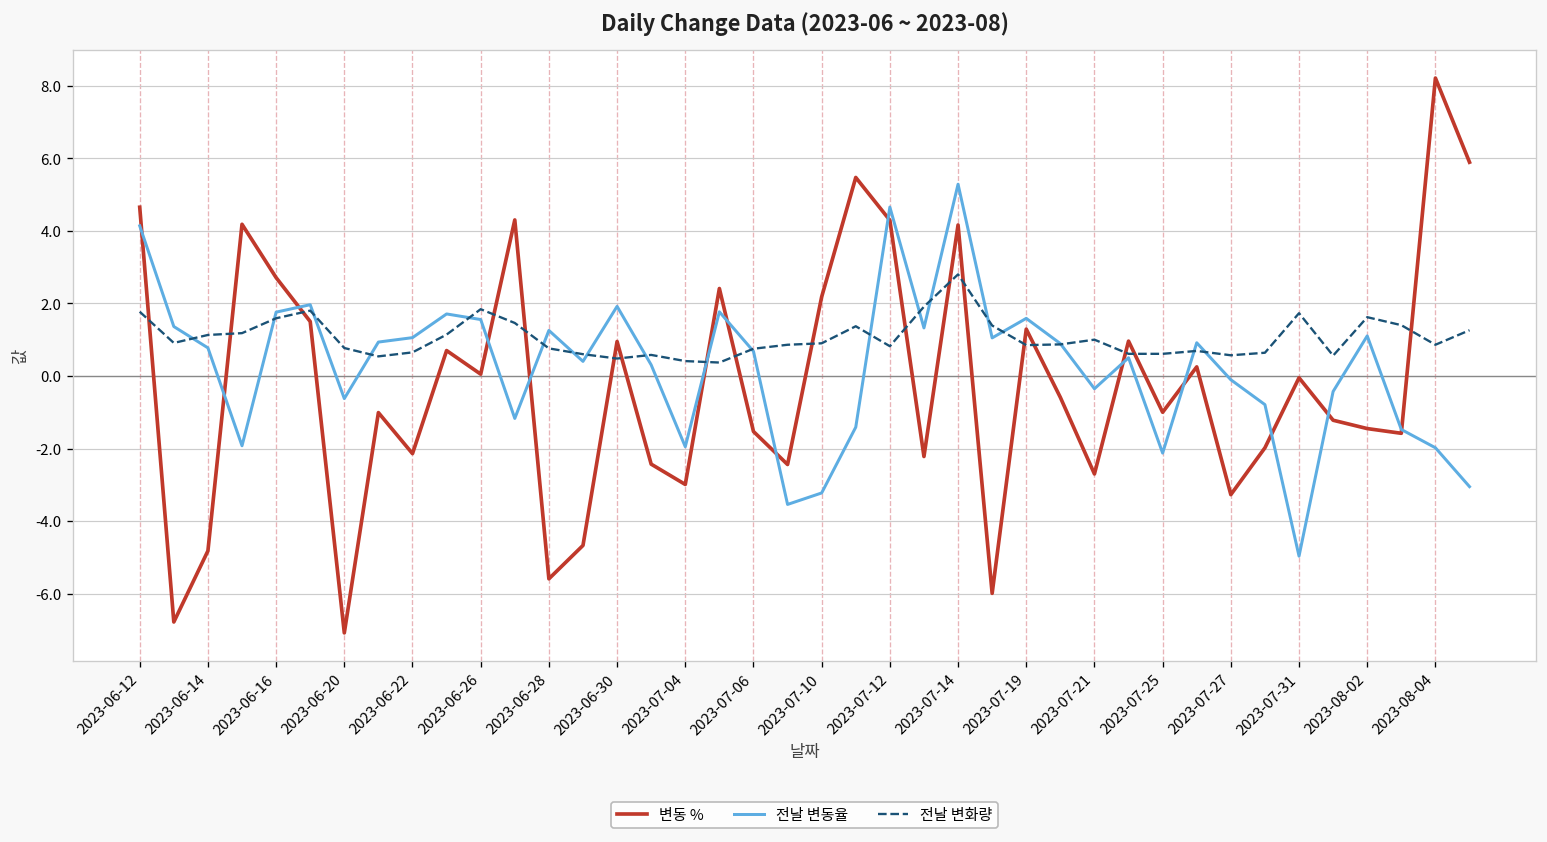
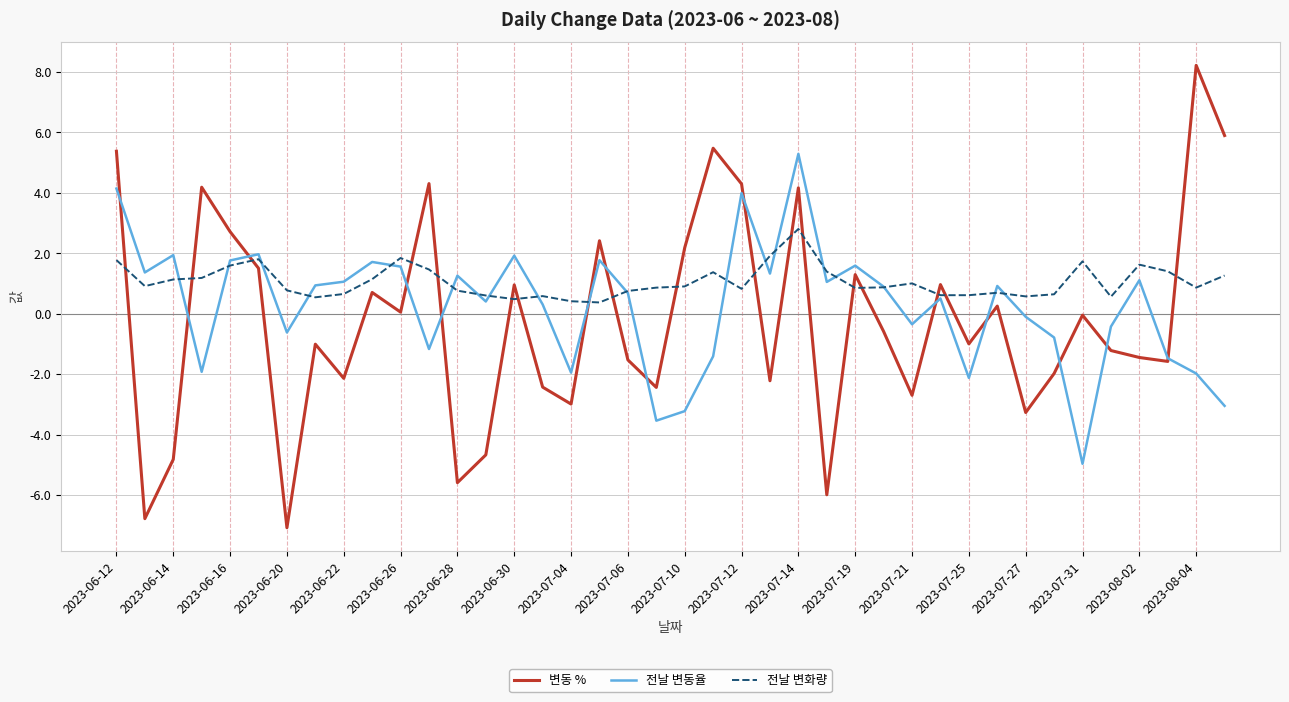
  {
    "변동 %": {
-     "2023-06-12": 4.7,
+     "2023-06-12": 5.4,
      "2023-06-14": -4.8,
      "2023-06-16": 2.7,
      "2023-06-20": -7.1,
      "2023-06-22": -2.1,
      "2023-06-26": 0.1,
      "2023-06-28": -5.6,
      "2023-06-30": 1.0,
      "2023-07-04": -3.0,
      "2023-07-06": -1.5,
      "2023-07-10": 2.2,
      "2023-07-12": 4.3,
      "2023-07-14": 4.2,
      "2023-07-19": 1.3,
      "2023-07-21": -2.7,
      "2023-07-25": -1.0,
      "2023-07-27": -3.3,
      "2023-07-31": -0.1,
      "2023-08-02": -1.5,
      "2023-08-04": 8.2
    },
    "전날 변동율": {
      "2023-06-12": 4.1,
-     "2023-06-14": 0.8,
+     "2023-06-14": 1.9,
      "2023-06-16": 1.8,
      "2023-06-20": -0.6,
      "2023-06-22": 1.1,
      "2023-06-26": 1.6,
      "2023-06-28": 1.3,
      "2023-06-30": 1.9,
      "2023-07-04": -2.0,
      "2023-07-10": -3.2,
-     "2023-07-12": 4.7,
+     "2023-07-12": 4.0,
      "2023-07-14": 5.3,
      "2023-07-19": 1.6,
      "2023-07-21": -0.4,
      "2023-07-25": -2.1,
      "2023-07-27": -0.1,
      "2023-07-31": -5.0,
      "2023-08-02": 1.1,
      "2023-08-04": -2.0
    },
    "전날 변화량": {
      "2023-06-12": 1.8,
      "2023-06-14": 1.1,
      "2023-06-16": 1.6,
      "2023-06-20": 0.8,
      "2023-06-22": 0.7,
      "2023-06-26": 1.8,
      "2023-06-28": 0.8,
      "2023-06-30": 0.5,
      "2023-07-04": 0.4,
      "2023-07-10": 0.9,
      "2023-07-12": 0.8,
      "2023-07-14": 2.8,
      "2023-07-19": 0.9,
      "2023-07-21": 1.0,
      "2023-07-25": 0.6,
      "2023-07-27": 0.6,
      "2023-07-31": 1.7,
      "2023-08-02": 1.6,
      "2023-08-04": 0.9
    }
  }
